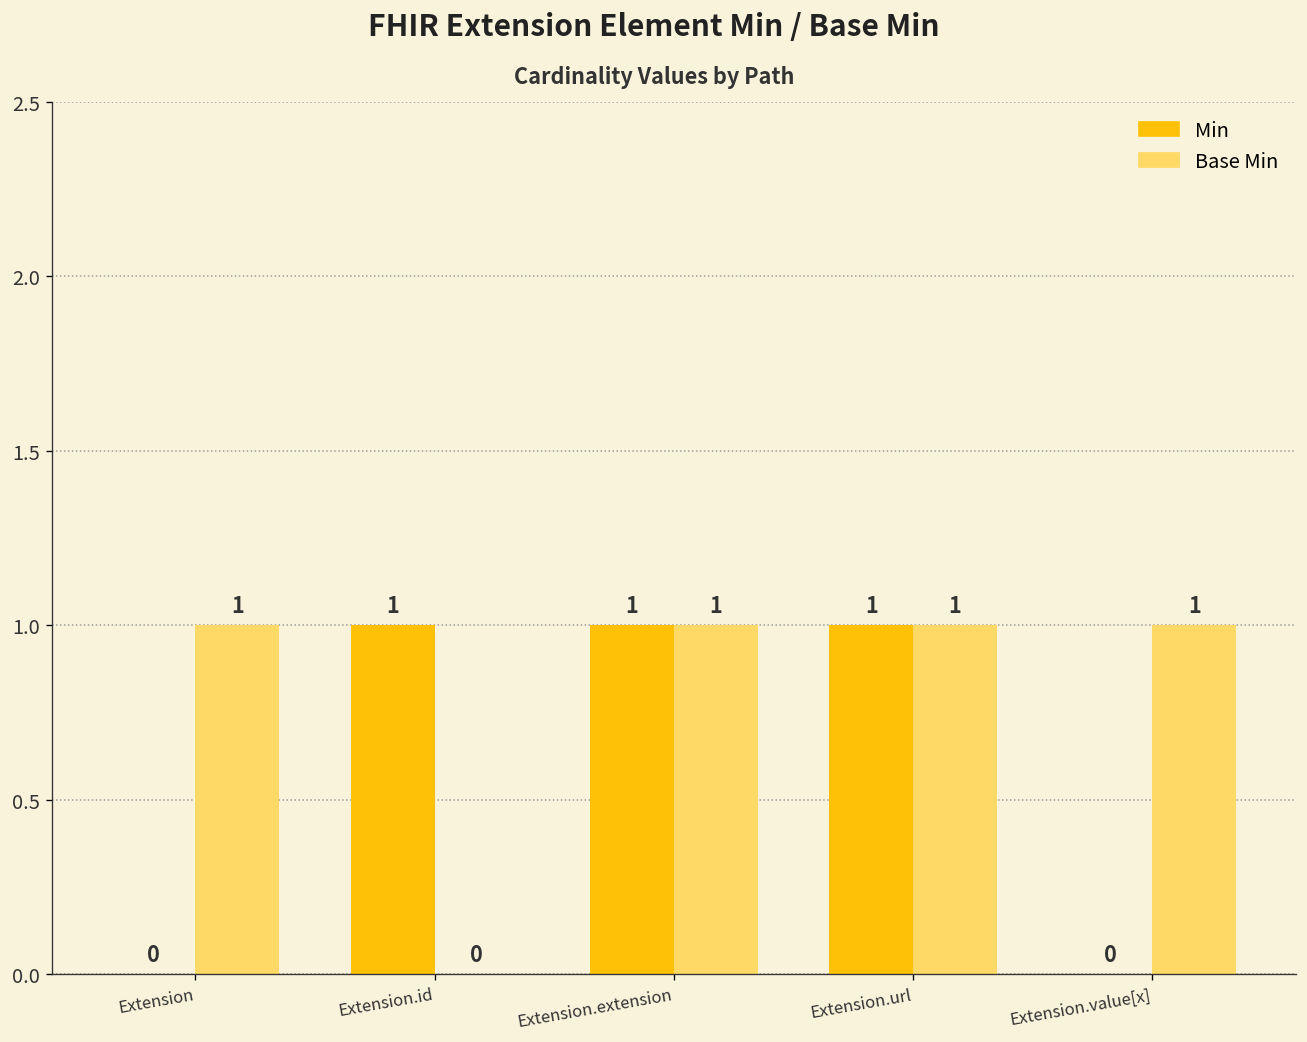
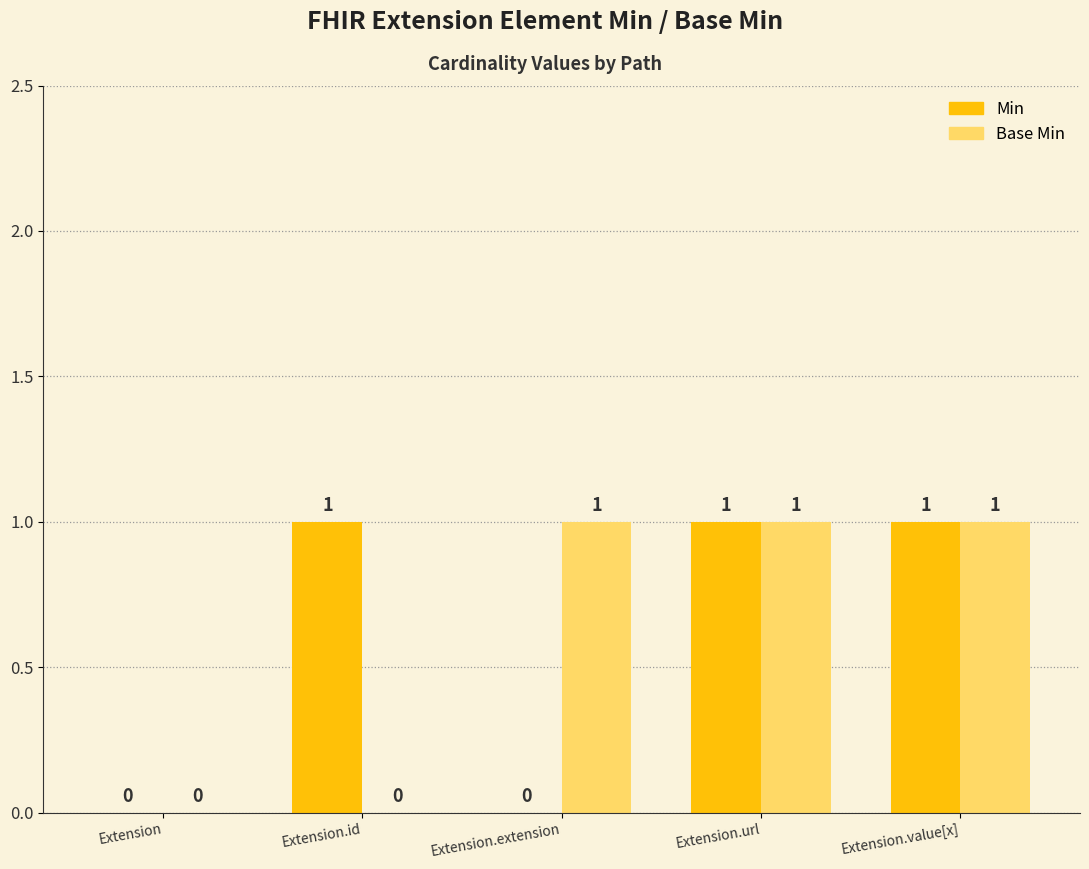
  {
    "Min": {
      "Extension": 0,
      "Extension.id": 1,
-     "Extension.extension": 1,
+     "Extension.extension": 0,
      "Extension.url": 1,
-     "Extension.value[x]": 0
+     "Extension.value[x]": 1
    },
    "Base Min": {
-     "Extension": 1,
+     "Extension": 0,
      "Extension.id": 0,
      "Extension.extension": 1,
      "Extension.url": 1,
      "Extension.value[x]": 1
    }
  }
